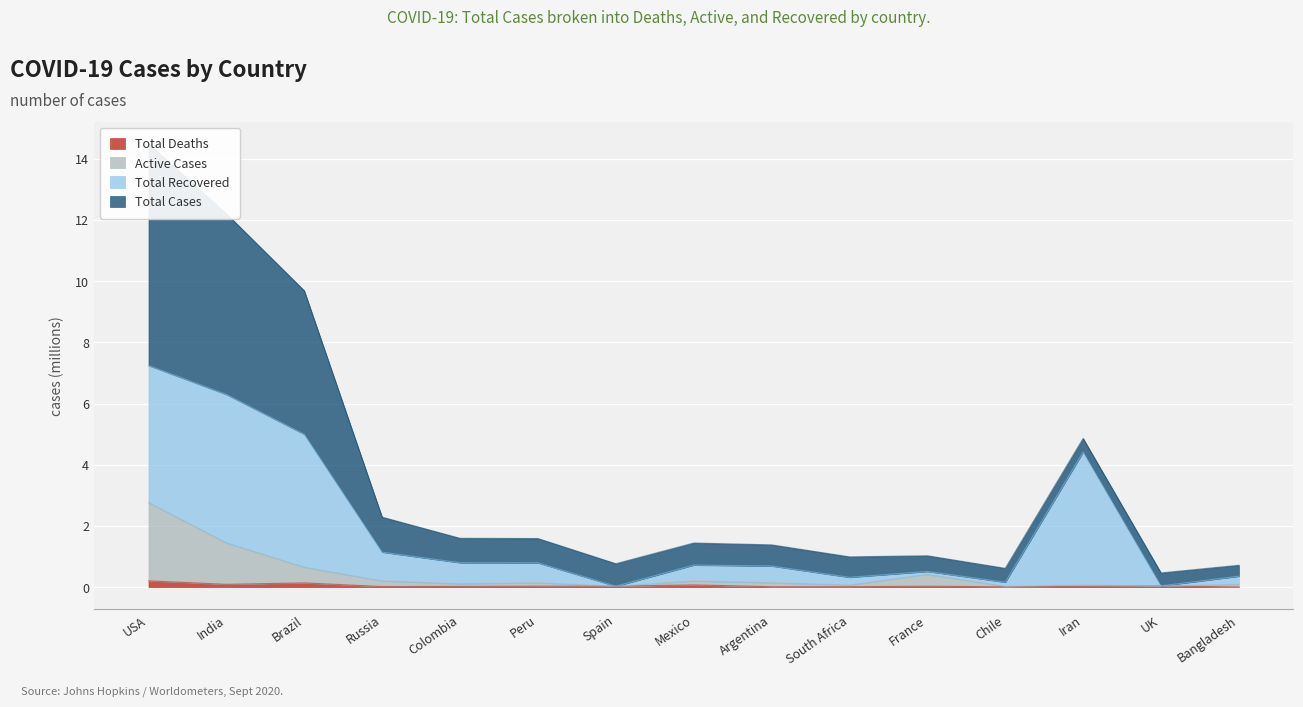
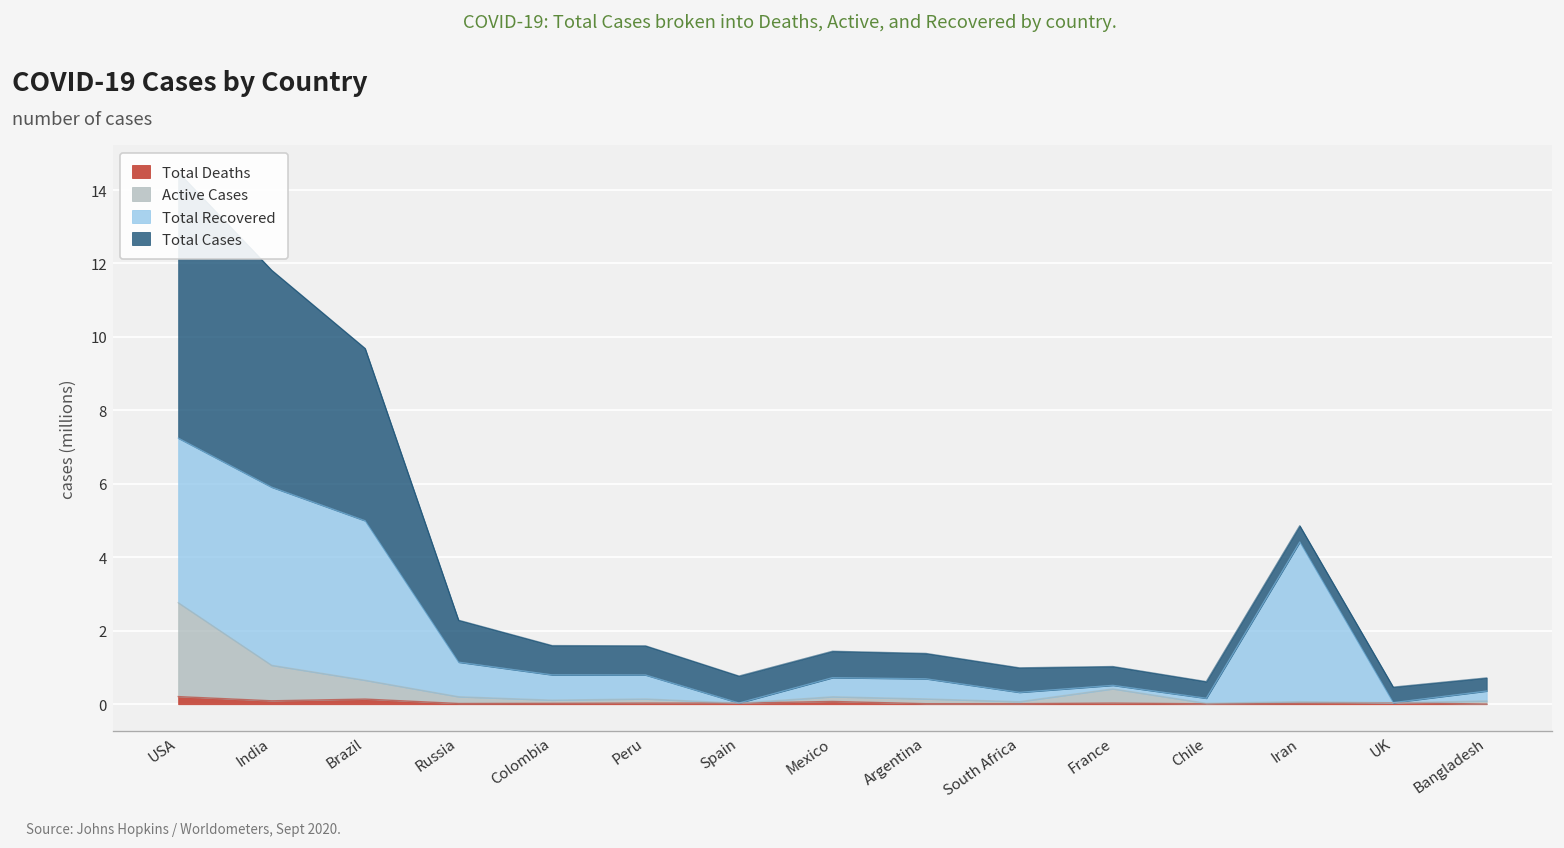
  {
    "Total Deaths": {
      "USA": 0.2,
      "India": 0.1,
      "Brazil": 0.1,
      "Russia": 0.0,
      "Colombia": 0.0,
      "Peru": 0.0,
      "Mexico": 0.1,
      "Argentina": 0.0,
      "France": 0.0,
      "Bangladesh": 0.0
    },
    "Active Cases": {
      "USA": 2.6,
-     "India": 1.4,
+     "India": 1.0,
      "Brazil": 0.5,
      "Russia": 0.2,
      "Colombia": 0.1,
      "Peru": 0.1,
      "Mexico": 0.1,
      "Argentina": 0.1,
      "France": 0.4,
      "Bangladesh": 0.1
    },
    "Total Recovered": {
      "USA": 4.5,
      "India": 4.8,
      "Brazil": 4.3,
      "Russia": 0.9,
      "Colombia": 0.7,
      "Peru": 0.7,
      "Mexico": 0.5,
      "Argentina": 0.5,
      "South Africa": 0.3,
      "France": 0.1,
      "Chile": 0.1,
      "Iran": 4.3,
      "Bangladesh": 0.3
    },
    "Total Cases": {
      "Brazil": 4.7,
      "Russia": 1.1,
      "Colombia": 0.8,
      "Peru": 0.8,
      "Spain": 0.7,
      "Mexico": 0.7,
      "Argentina": 0.7,
      "South Africa": 0.7,
      "France": 0.5,
      "Chile": 0.5,
      "Iran": 0.4,
      "UK": 0.4,
      "Bangladesh": 0.4
    }
  }
